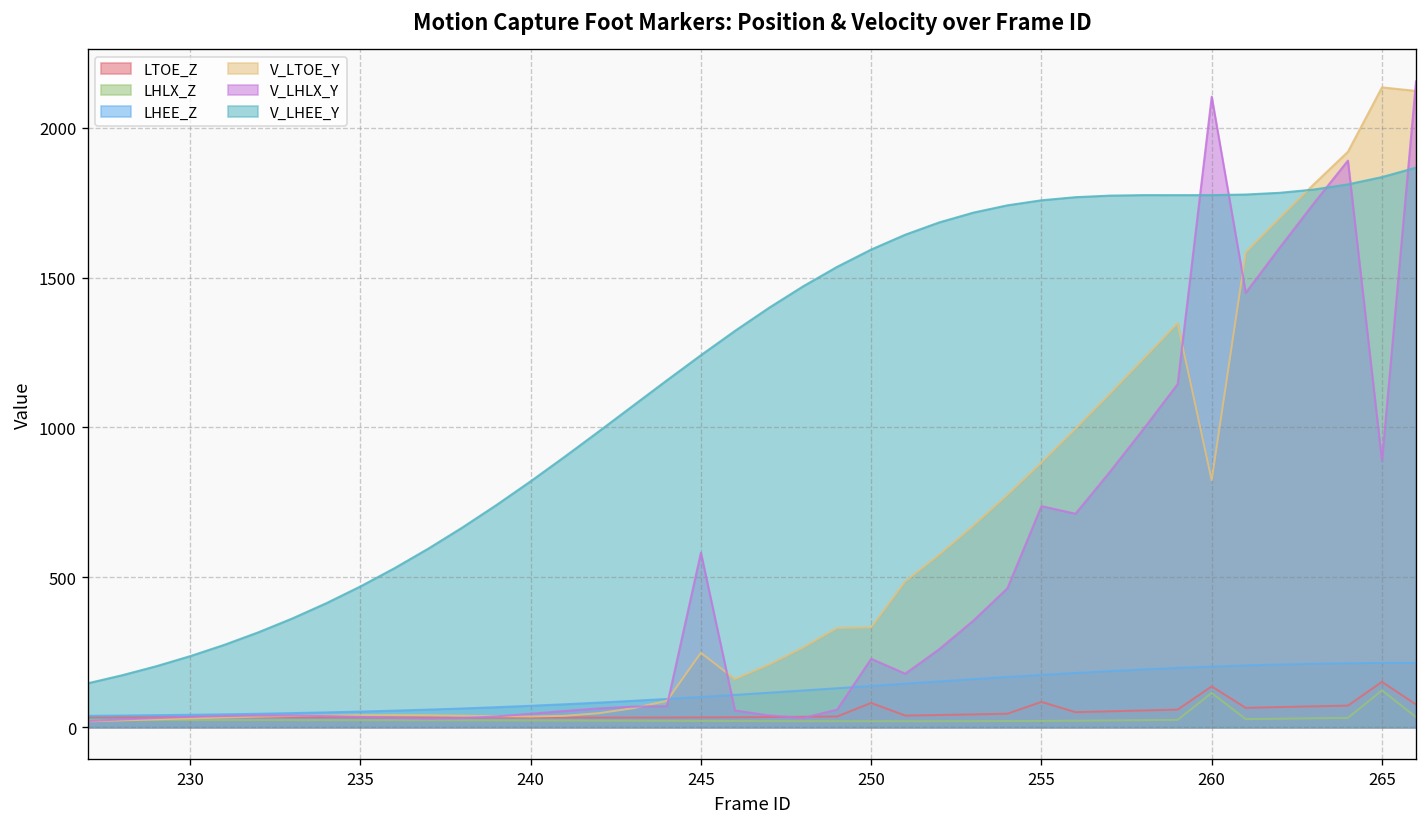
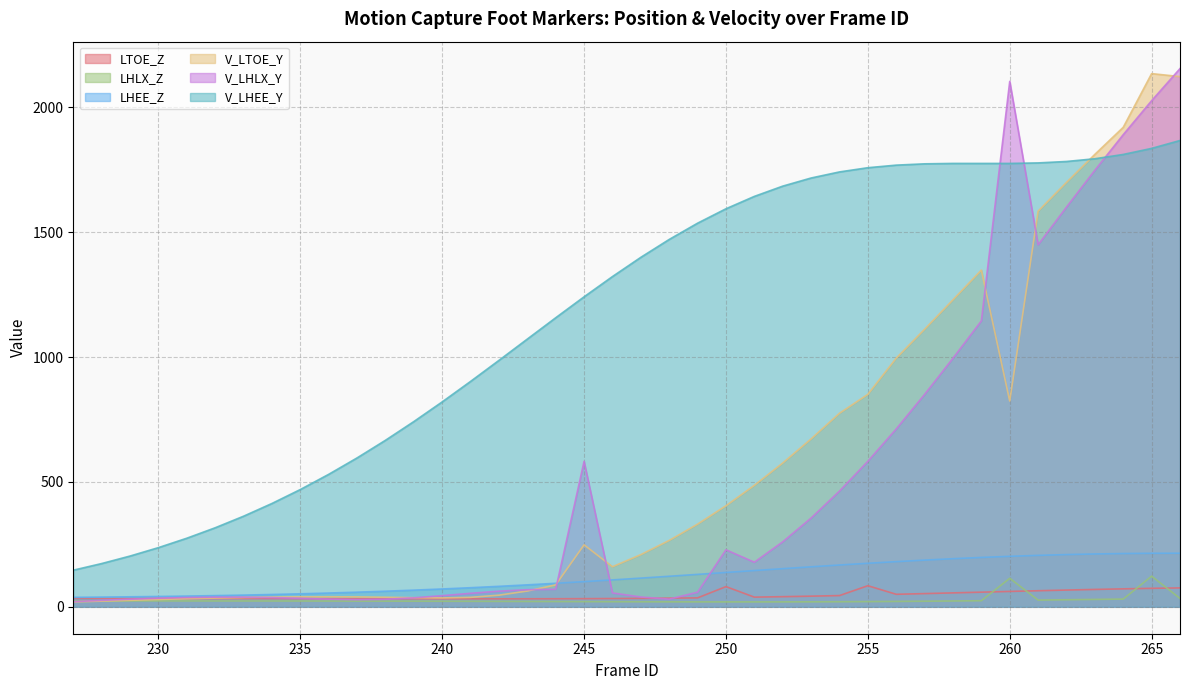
  {
    "LTOE_Z": {
      "245": 30,
      "250": 80,
      "255": 80,
-     "260": 140,
-     "265": 150
+     "260": 60,
+     "265": 70
    },
    "LHLX_Z": {
      "245": 20,
      "250": 20,
      "255": 20,
      "260": 110,
      "265": 120
    },
    "V_LTOE_Y": {
      "245": 250,
-     "250": 330,
-     "255": 880,
+     "250": 400,
+     "255": 850,
      "260": 820,
      "265": 2130
    },
    "V_LHLX_Y": {
      "245": 580,
      "250": 230,
-     "255": 740,
+     "255": 580,
      "260": 2100,
-     "265": 890
+     "265": 2030
    }
  }
